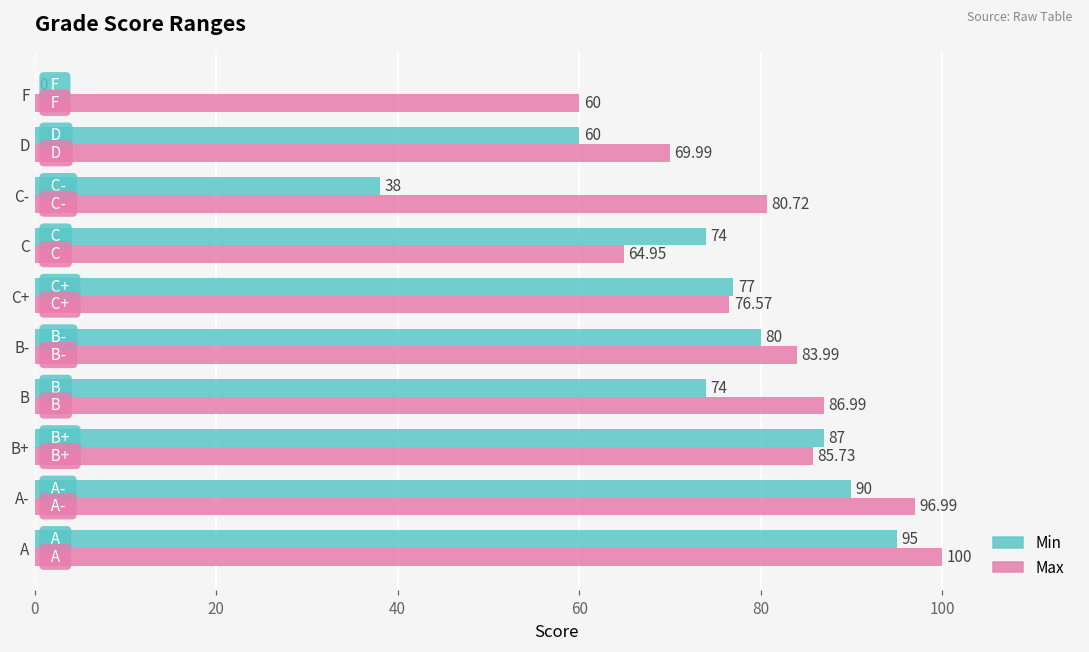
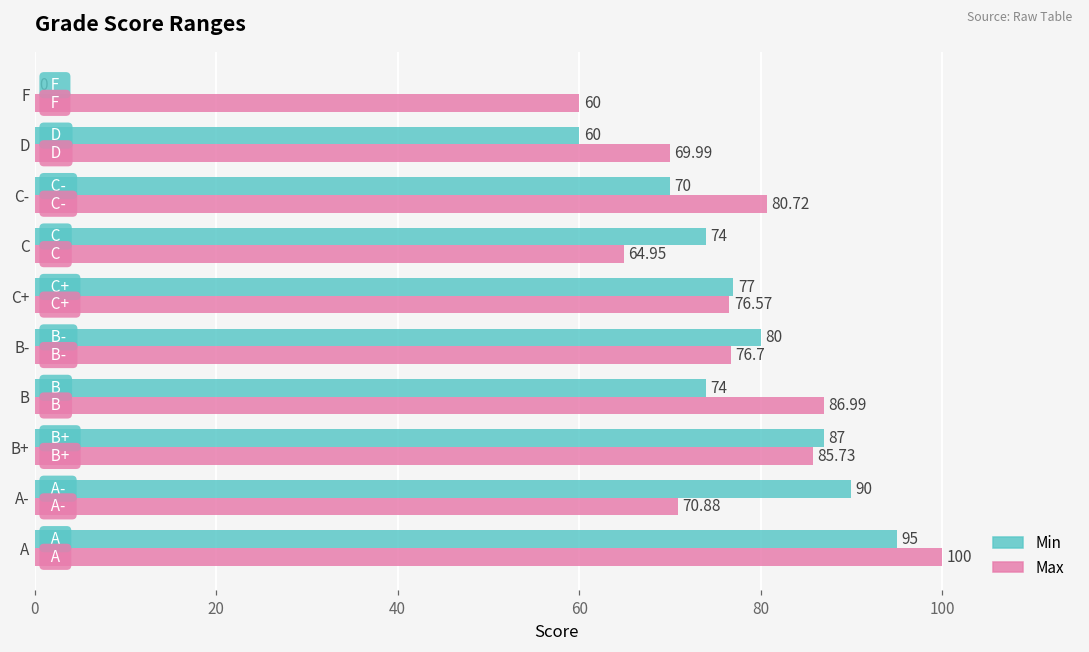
  {
    "Min": {
      "D": 60,
-     "C-": 38,
+     "C-": 70,
      "C": 74,
      "C+": 77,
      "B-": 80,
      "B": 74,
      "B+": 87,
      "A-": 90,
      "A": 95
    },
    "Max": {
      "F": 60,
      "D": 69.99,
      "C-": 80.72,
      "C": 64.95,
      "C+": 76.57,
-     "B-": 83.99,
+     "B-": 76.7,
      "B": 86.99,
      "B+": 85.73,
-     "A-": 96.99,
+     "A-": 70.88,
      "A": 100
    }
  }
